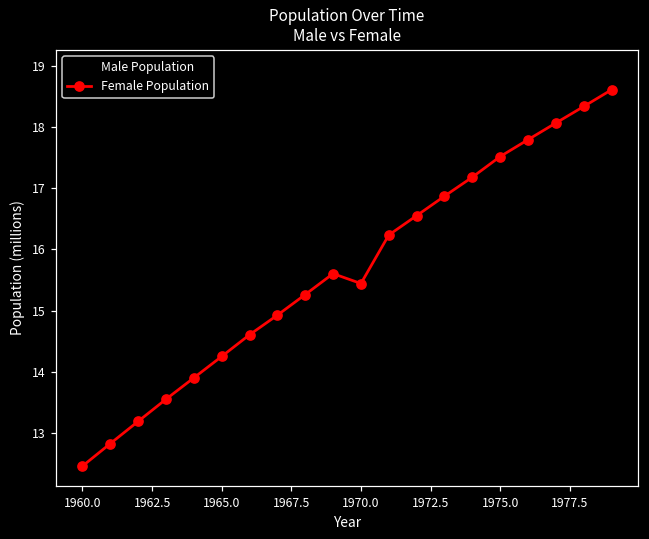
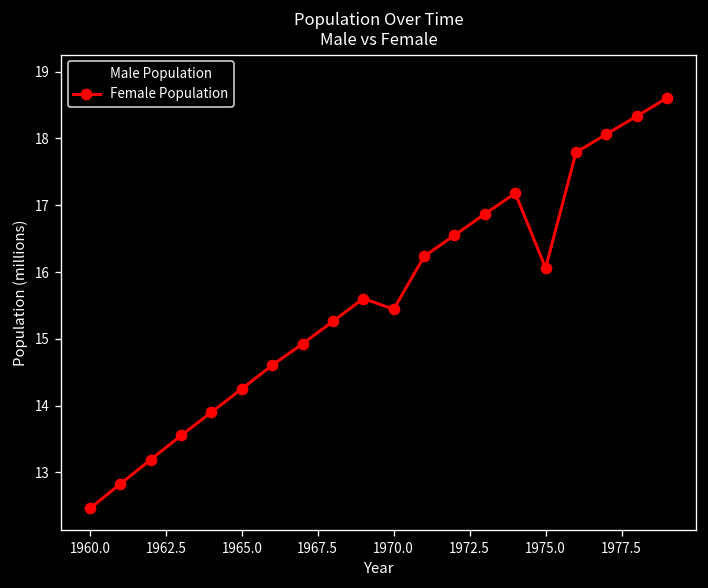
  {
    "Male Population": {
      "1960.0": 12.6,
      "1965.0": 14.8,
      "1970.0": 16.3,
      "1975.0": 17.8
    },
    "Female Population": {
      "1960.0": 12.5,
      "1965.0": 14.3,
      "1970.0": 15.4,
-     "1975.0": 17.5
+     "1975.0": 16.1
    }
  }
